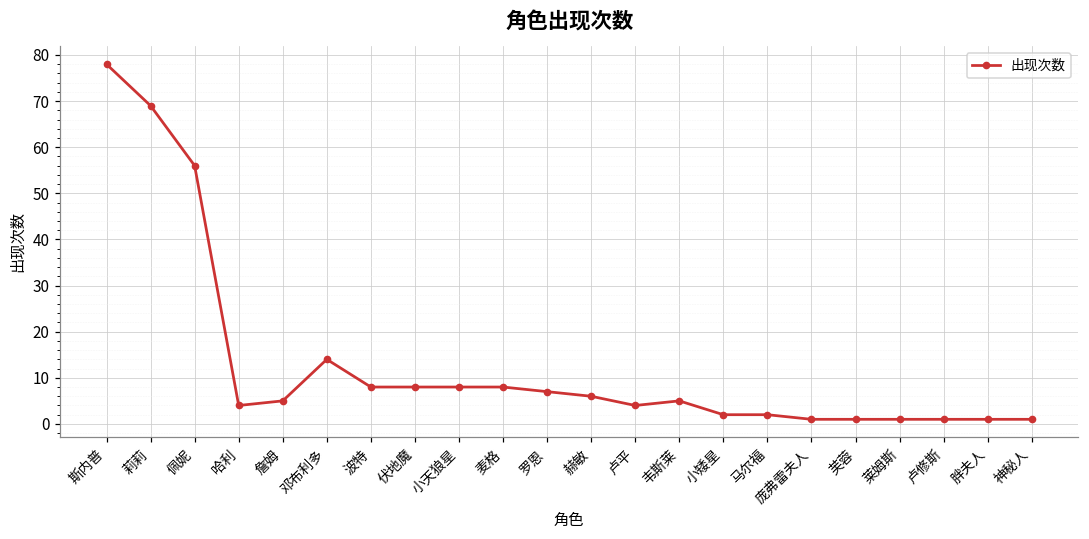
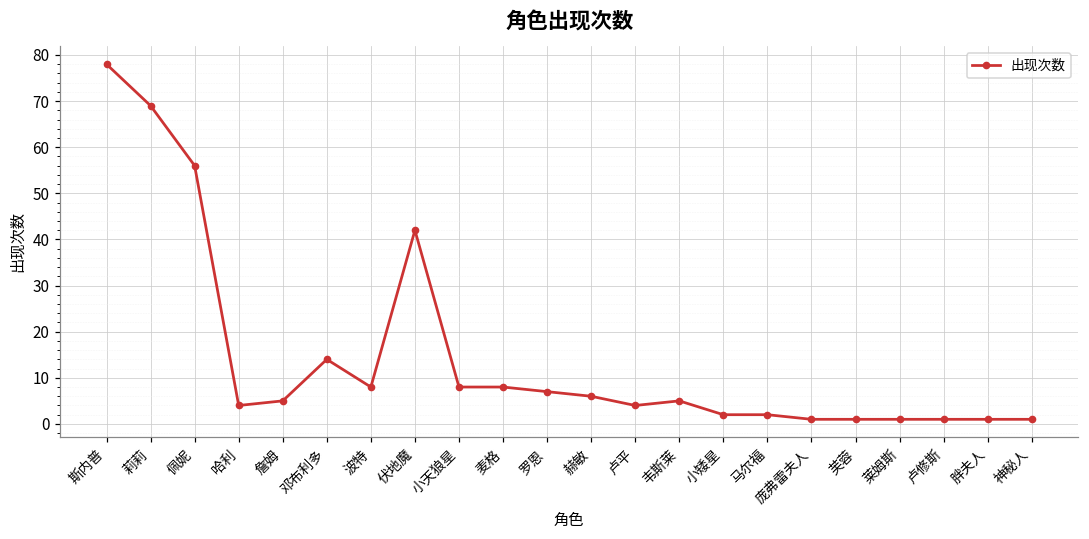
  {
    "斯内普": 78,
    "莉莉": 69,
    "佩妮": 56,
    "哈利": 4,
    "詹姆": 5,
    "邓布利多": 14,
    "波特": 8,
-   "伏地魔": 8,
+   "伏地魔": 42,
    "小天狼星": 8,
    "麦格": 8,
    "罗恩": 7,
    "赫敏": 6,
    "卢平": 4,
    "韦斯莱": 5,
    "小矮星": 2,
    "马尔福": 2,
    "庞弗雷夫人": 1,
    "芙蓉": 1,
    "莱姆斯": 1,
    "卢修斯": 1,
    "胖夫人": 1,
    "神秘人": 1
  }
